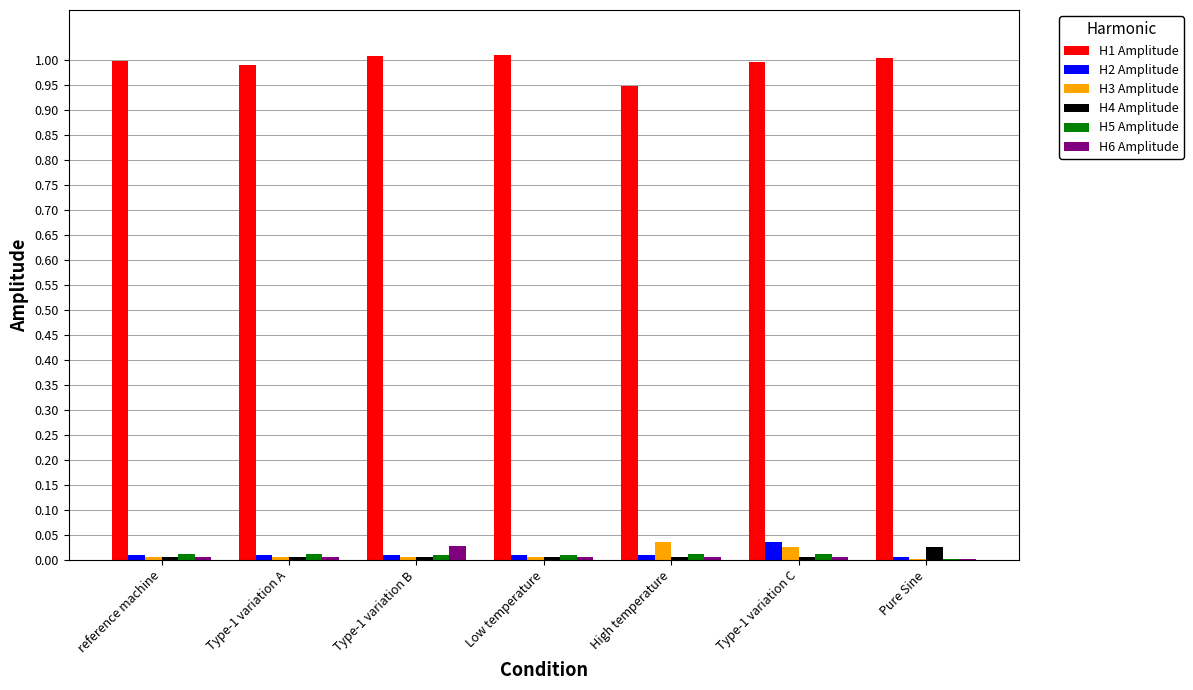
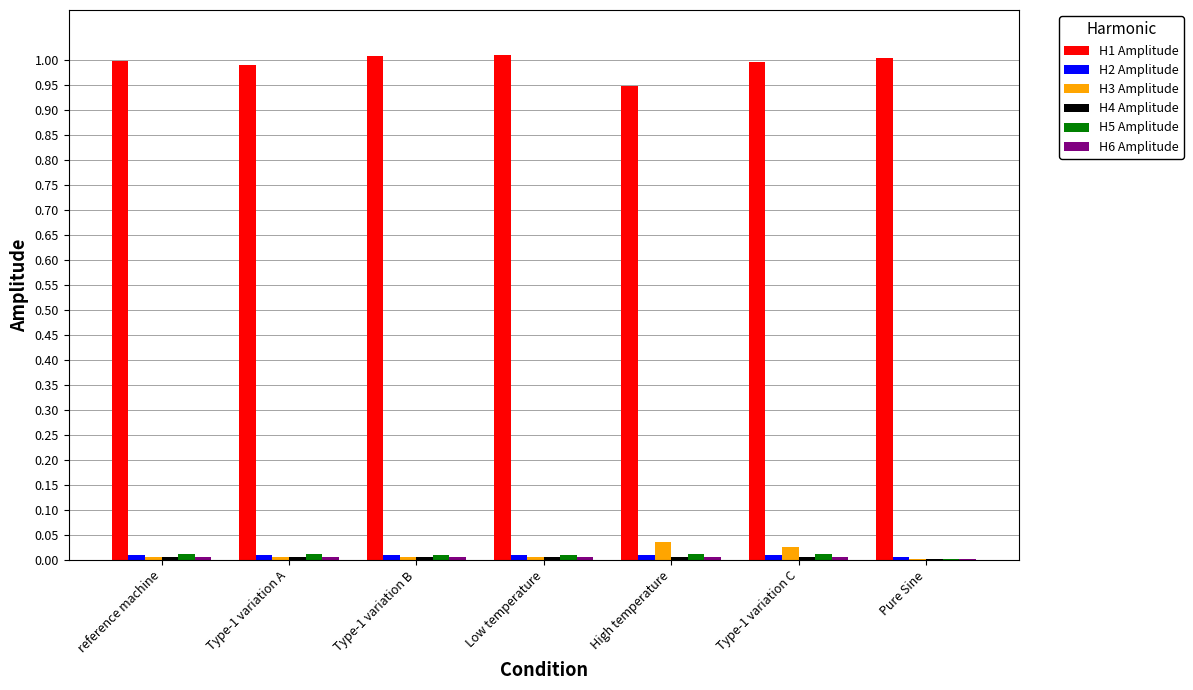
  {
    "H1 Amplitude": {
      "reference machine": 1.00,
      "Type-1 variation A": 0.99,
      "Type-1 variation B": 1.01,
      "Low temperature": 1.01,
      "High temperature": 0.95,
      "Type-1 variation C": 1.00,
      "Pure Sine": 1.00
    },
    "H2 Amplitude": {
      "reference machine": 0.01,
      "Type-1 variation A": 0.01,
      "Type-1 variation B": 0.01,
      "Low temperature": 0.01,
      "High temperature": 0.01,
-     "Type-1 variation C": 0.04
+     "Type-1 variation C": 0.01
    },
    "H3 Amplitude": {
      "reference machine": 0.01,
      "Type-1 variation A": 0.01,
      "Type-1 variation B": 0.01,
      "Low temperature": 0.01,
      "High temperature": 0.04,
      "Type-1 variation C": 0.03
    },
    "H4 Amplitude": {
      "reference machine": 0.01,
      "Type-1 variation A": 0.01,
      "Type-1 variation B": 0.01,
      "Low temperature": 0.01,
      "High temperature": 0.01,
      "Type-1 variation C": 0.01,
-     "Pure Sine": 0.03
+     "Pure Sine": 0.00
    },
    "H5 Amplitude": {
      "reference machine": 0.01,
      "Type-1 variation A": 0.01,
      "Type-1 variation B": 0.01,
      "Low temperature": 0.01,
      "High temperature": 0.01,
      "Type-1 variation C": 0.01
    },
    "H6 Amplitude": {
      "reference machine": 0.01,
      "Type-1 variation A": 0.01,
-     "Type-1 variation B": 0.03,
+     "Type-1 variation B": 0.01,
      "Low temperature": 0.01,
      "High temperature": 0.01,
      "Type-1 variation C": 0.01
    }
  }
